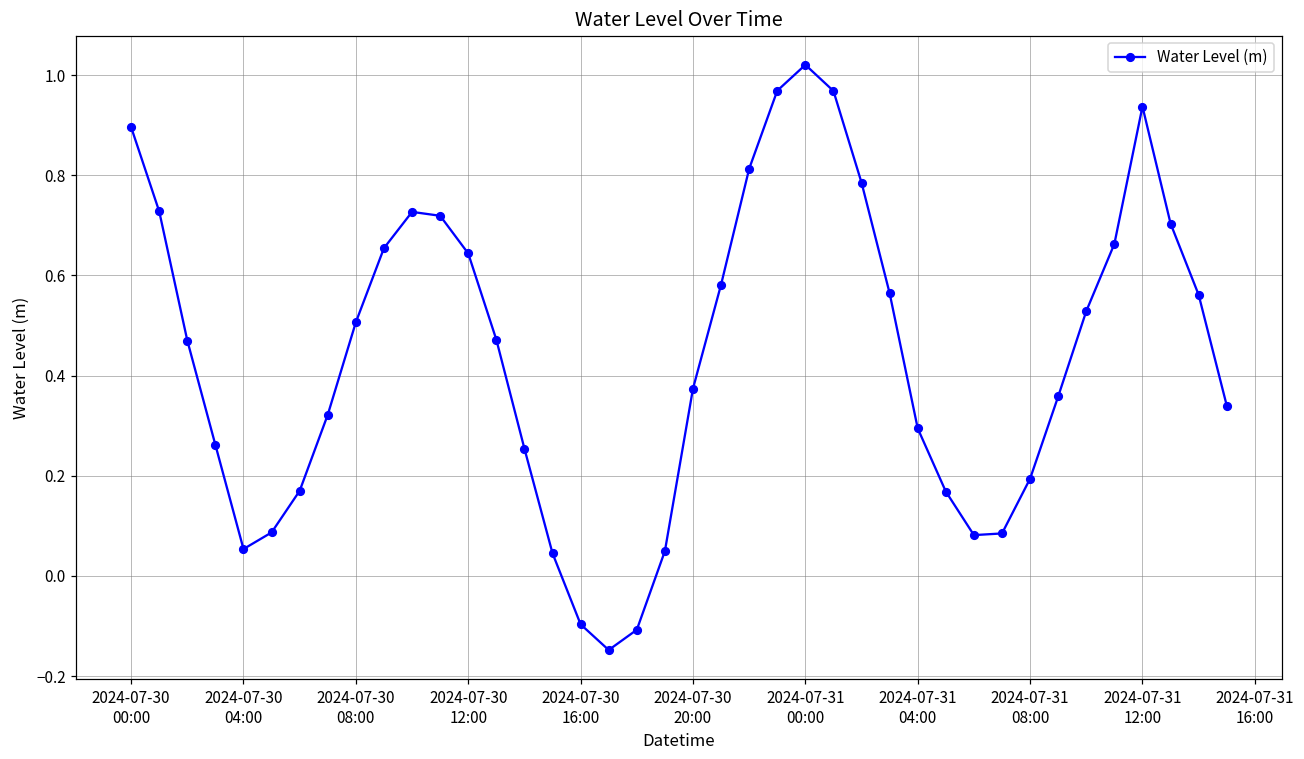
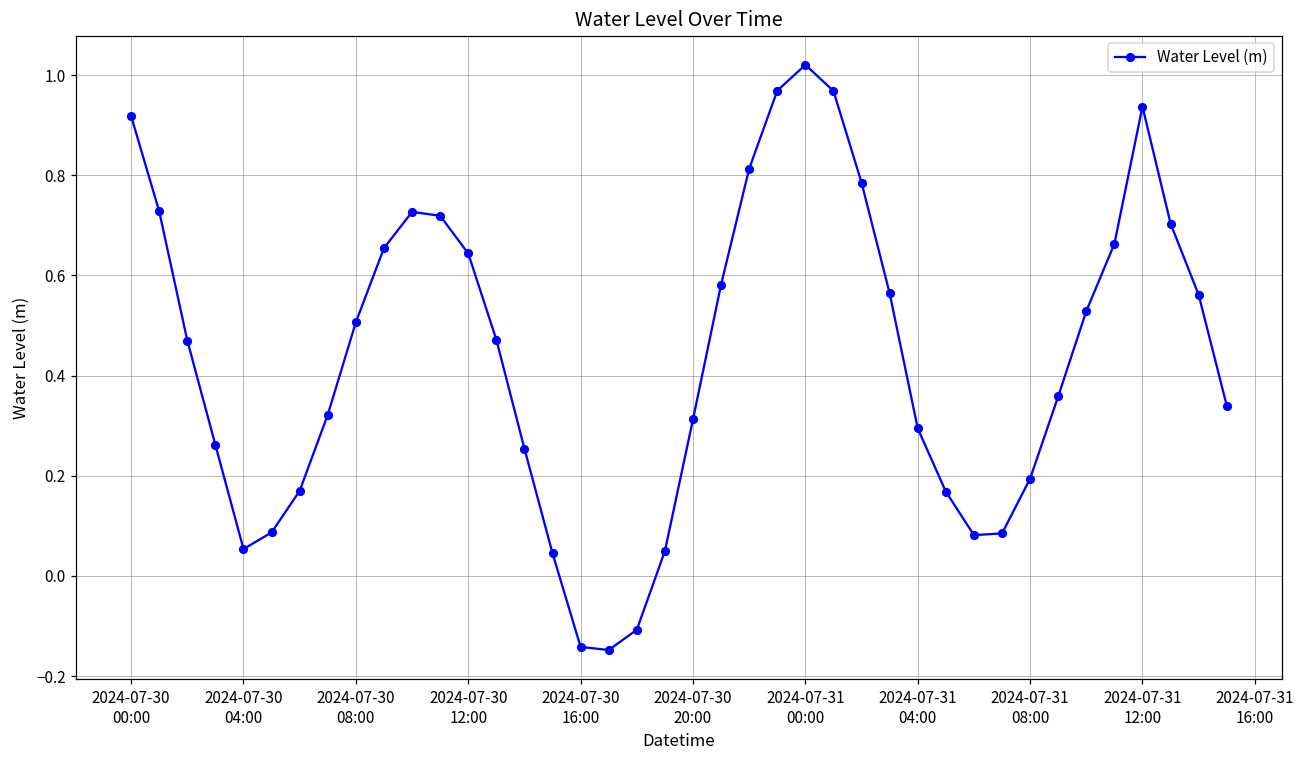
  {
-   "2024-07-30 00:00": 0.90,
+   "2024-07-30 00:00": 0.92,
    "2024-07-30 04:00": 0.05,
    "2024-07-30 08:00": 0.51,
    "2024-07-30 12:00": 0.64,
-   "2024-07-30 16:00": -0.10,
-   "2024-07-30 20:00": 0.37,
+   "2024-07-30 16:00": -0.14,
+   "2024-07-30 20:00": 0.31,
    "2024-07-31 00:00": 1.02,
    "2024-07-31 04:00": 0.29,
    "2024-07-31 08:00": 0.19,
    "2024-07-31 12:00": 0.94
  }
